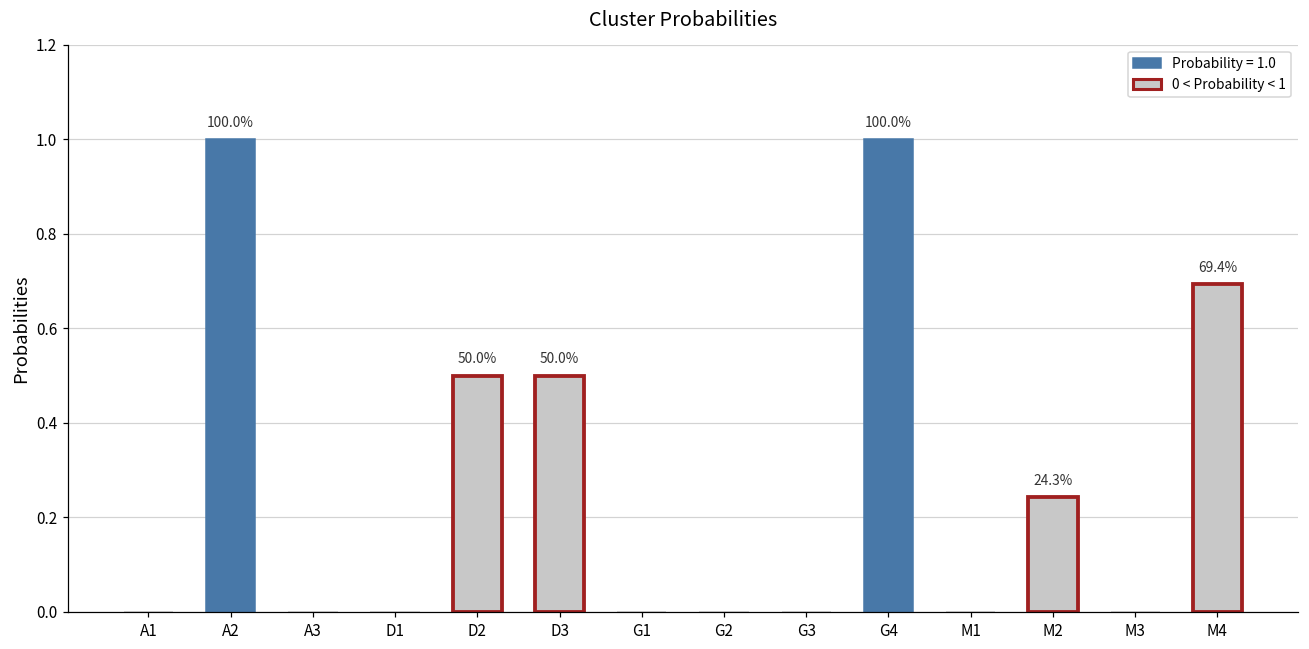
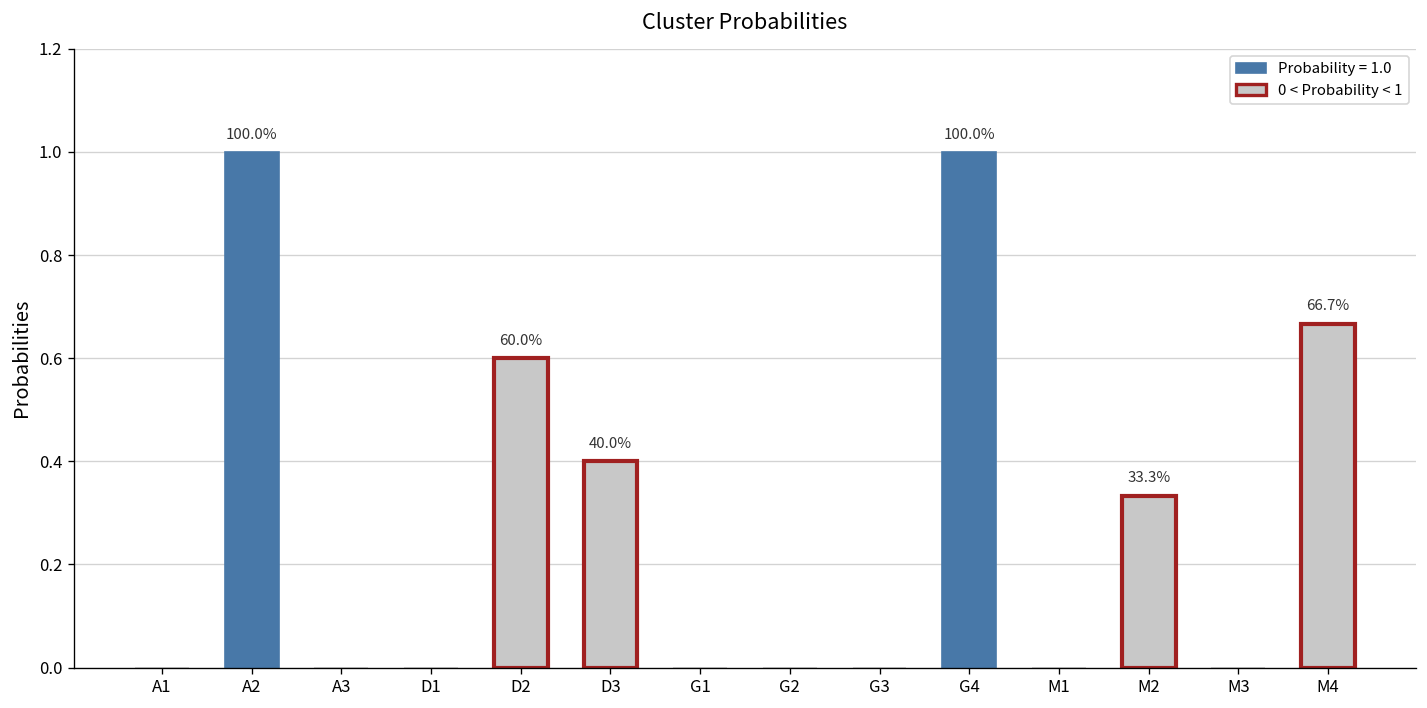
  {
    "A2": "100.0%",
-   "D2": "50.0%",
-   "D3": "50.0%",
+   "D2": "60.0%",
+   "D3": "40.0%",
    "G4": "100.0%",
-   "M2": "24.3%",
-   "M4": "69.4%"
+   "M2": "33.3%",
+   "M4": "66.7%"
  }
